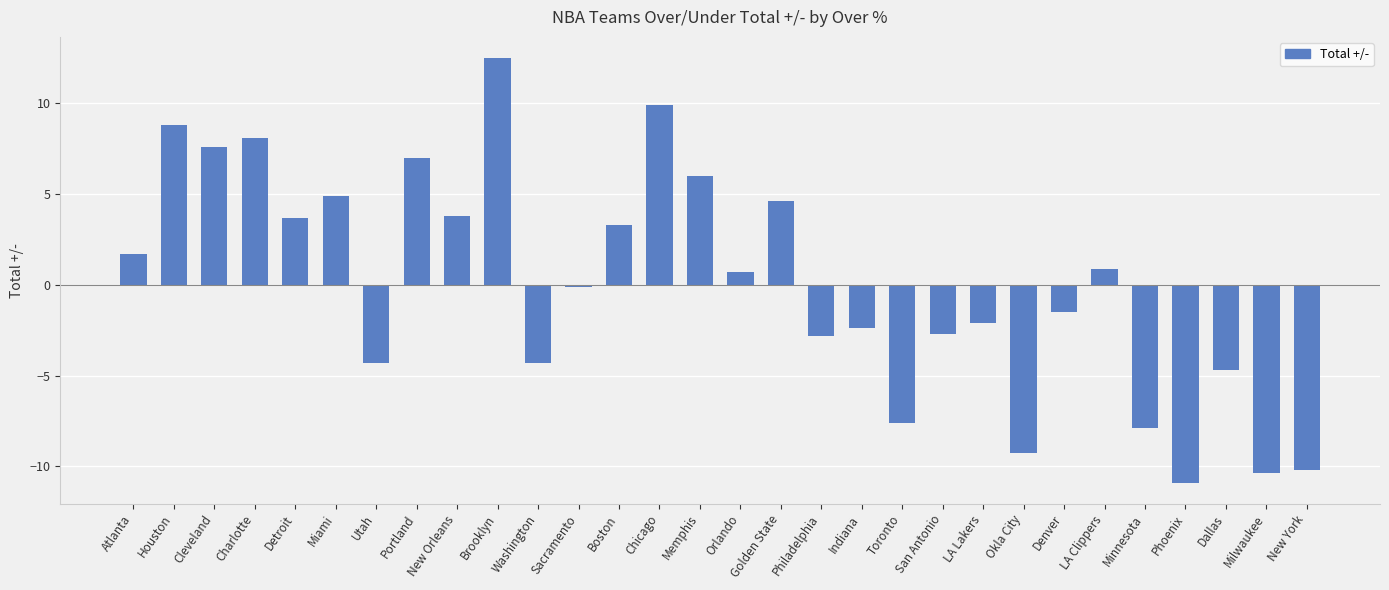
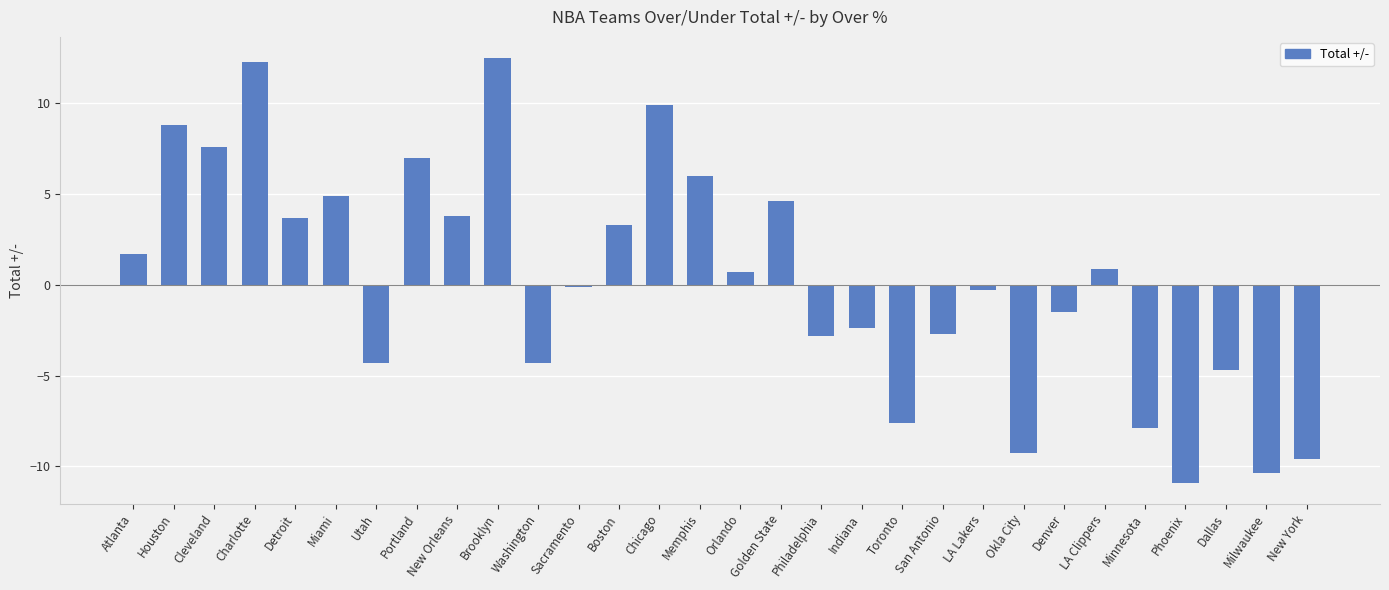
  {
    "Atlanta": 1.7,
    "Houston": 8.8,
    "Cleveland": 7.6,
-   "Charlotte": 8.1,
+   "Charlotte": 12.3,
    "Detroit": 3.7,
    "Miami": 4.9,
    "Utah": -4.3,
    "Portland": 7.0,
    "New Orleans": 3.8,
    "Brooklyn": 12.5,
    "Washington": -4.3,
    "Boston": 3.3,
    "Chicago": 9.9,
    "Memphis": 6.0,
    "Orlando": 0.7,
    "Golden State": 4.6,
    "Philadelphia": -2.8,
    "Indiana": -2.4,
    "Toronto": -7.6,
    "San Antonio": -2.7,
-   "LA Lakers": -2.1,
+   "LA Lakers": -0.3,
    "Okla City": -9.3,
    "Denver": -1.5,
    "LA Clippers": 0.9,
    "Minnesota": -7.9,
    "Phoenix": -10.9,
    "Dallas": -4.7,
    "Milwaukee": -10.4,
-   "New York": -10.2
+   "New York": -9.6
  }
